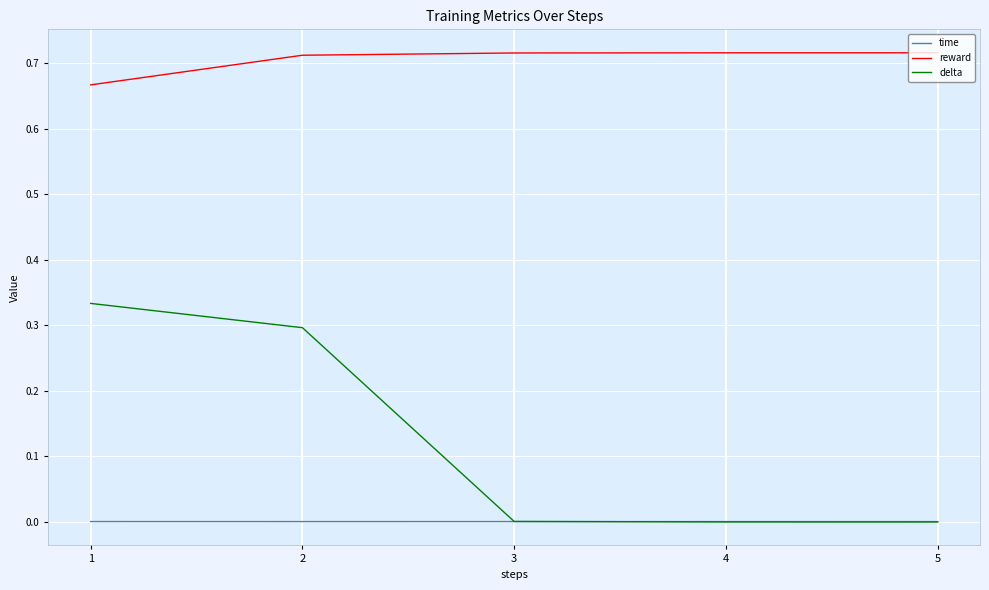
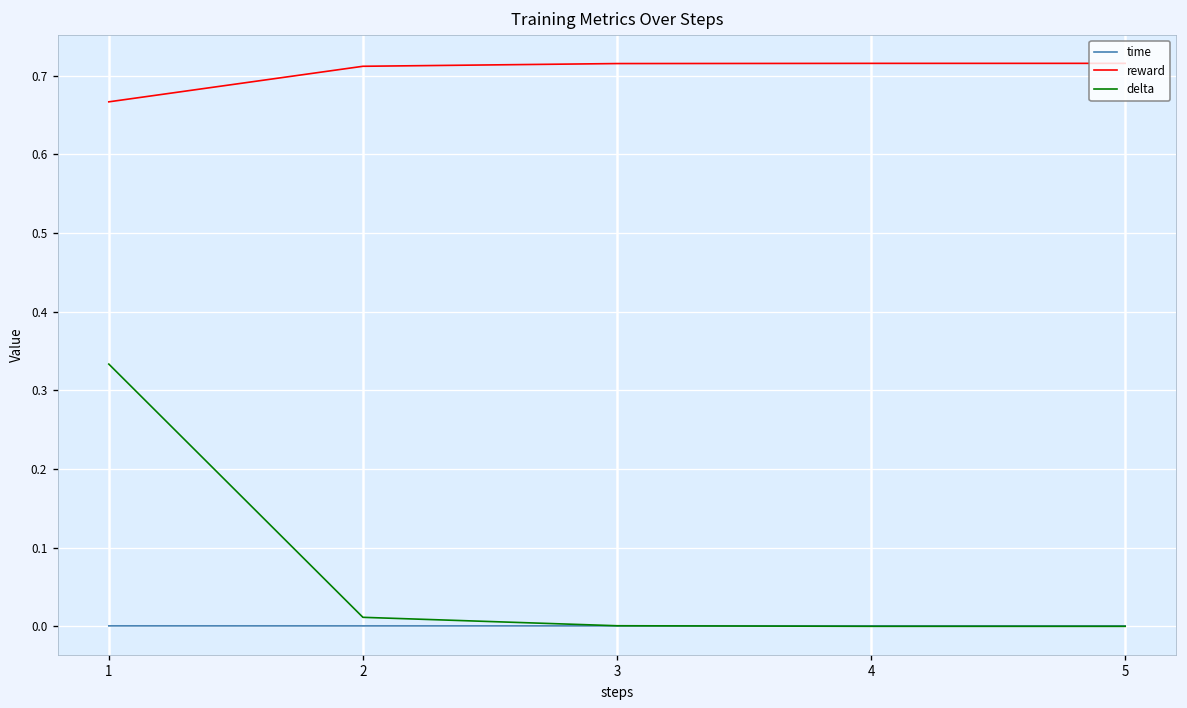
  {
    "time": {
      "1": 0.00,
      "2": 0.00
    },
    "reward": {
      "1": 0.67,
      "2": 0.71,
      "3": 0.72,
      "4": 0.72
    },
    "delta": {
      "1": 0.33,
-     "2": 0.30
+     "2": 0.01
    }
  }
